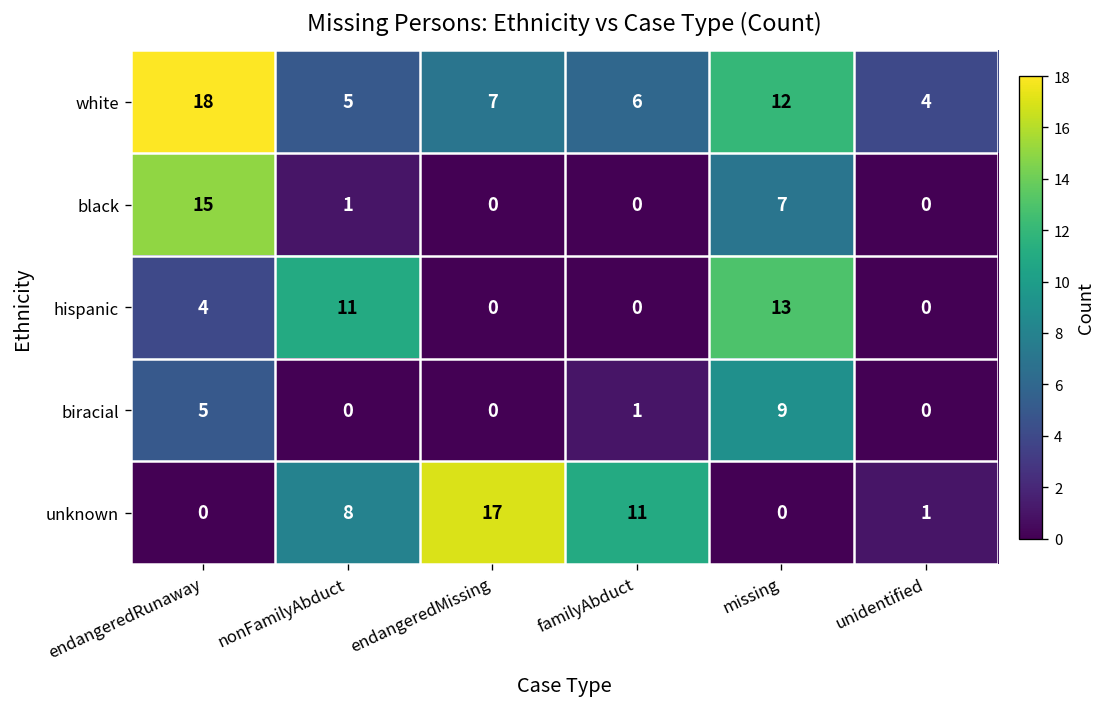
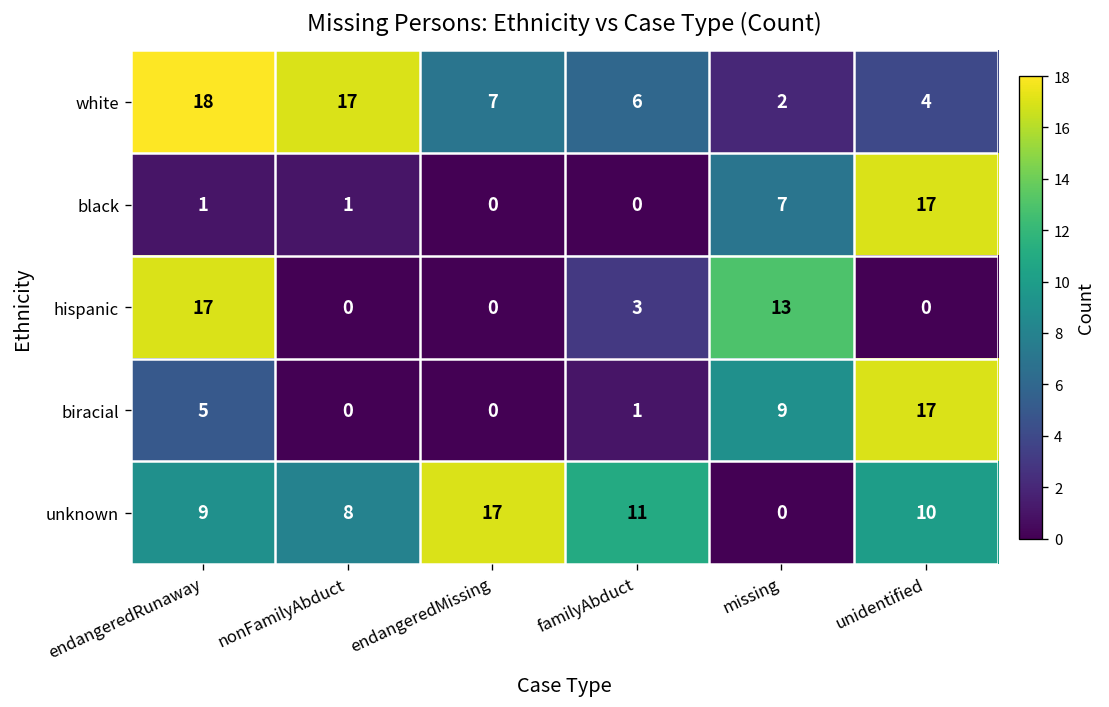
  {
    "white": {
      "endangeredRunaway": 18,
-     "nonFamilyAbduct": 5,
+     "nonFamilyAbduct": 17,
      "endangeredMissing": 7,
      "familyAbduct": 6,
-     "missing": 12,
+     "missing": 2,
      "unidentified": 4
    },
    "black": {
-     "endangeredRunaway": 15,
+     "endangeredRunaway": 1,
      "nonFamilyAbduct": 1,
      "endangeredMissing": 0,
      "familyAbduct": 0,
      "missing": 7,
-     "unidentified": 0
+     "unidentified": 17
    },
    "hispanic": {
-     "endangeredRunaway": 4,
-     "nonFamilyAbduct": 11,
+     "endangeredRunaway": 17,
+     "nonFamilyAbduct": 0,
      "endangeredMissing": 0,
-     "familyAbduct": 0,
+     "familyAbduct": 3,
      "missing": 13,
      "unidentified": 0
    },
    "biracial": {
      "endangeredRunaway": 5,
      "nonFamilyAbduct": 0,
      "endangeredMissing": 0,
      "familyAbduct": 1,
      "missing": 9,
-     "unidentified": 0
+     "unidentified": 17
    },
    "unknown": {
-     "endangeredRunaway": 0,
+     "endangeredRunaway": 9,
      "nonFamilyAbduct": 8,
      "endangeredMissing": 17,
      "familyAbduct": 11,
      "missing": 0,
-     "unidentified": 1
+     "unidentified": 10
    }
  }
